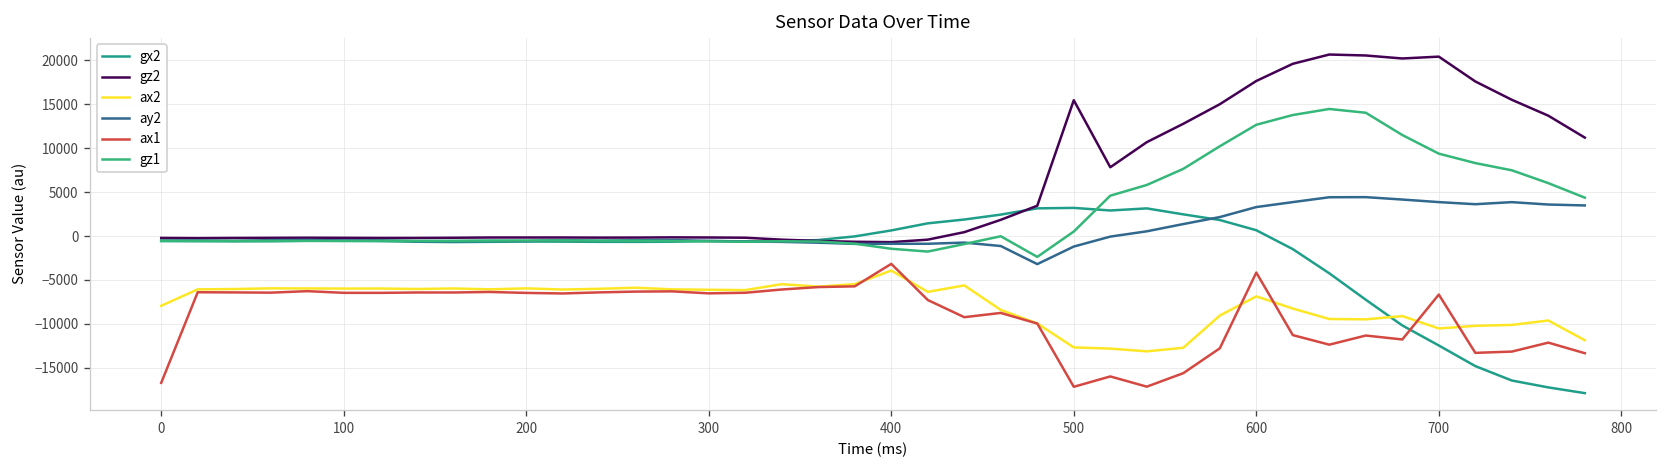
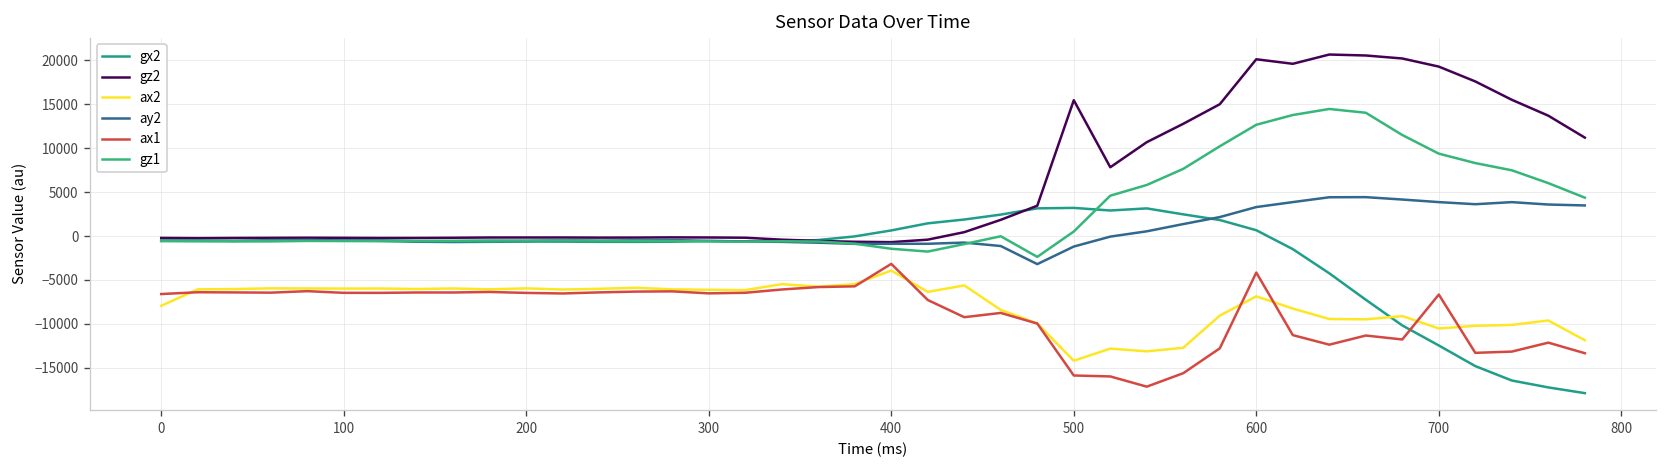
  {
    "gz2": {
      "200": 0,
      "300": 0,
      "500": 15000,
-     "600": 18000,
-     "700": 20000
+     "600": 20000,
+     "700": 19000
    },
    "ax2": {
      "0": -8000,
      "100": -6000,
      "200": -6000,
      "300": -6000,
      "400": -4000,
-     "500": -13000,
+     "500": -14000,
      "600": -7000,
      "700": -11000
    },
    "ax1": {
-     "0": -17000,
+     "0": -7000,
      "100": -6000,
      "200": -6000,
      "300": -7000,
      "400": -3000,
-     "500": -17000,
+     "500": -16000,
      "600": -4000,
      "700": -7000
    }
  }
